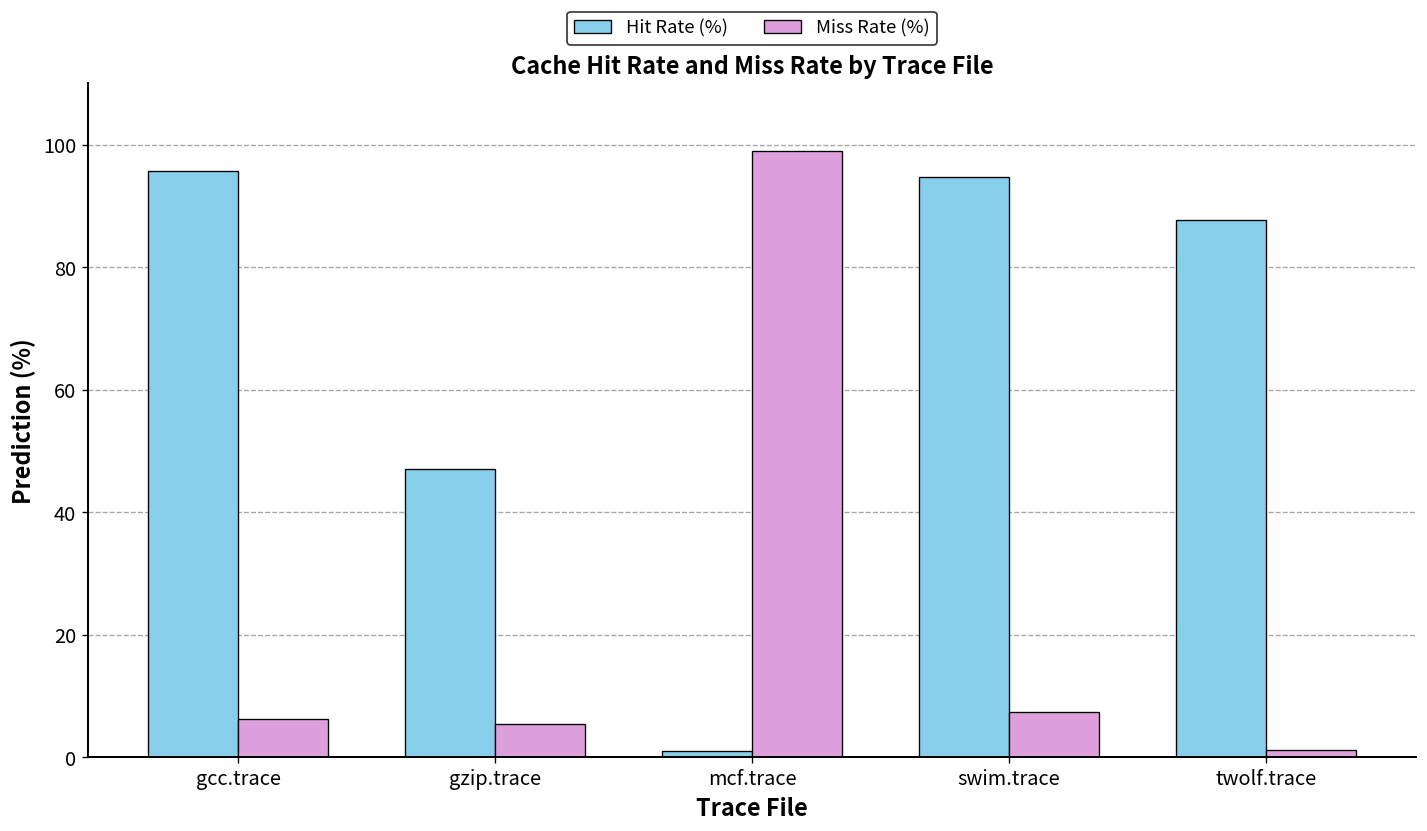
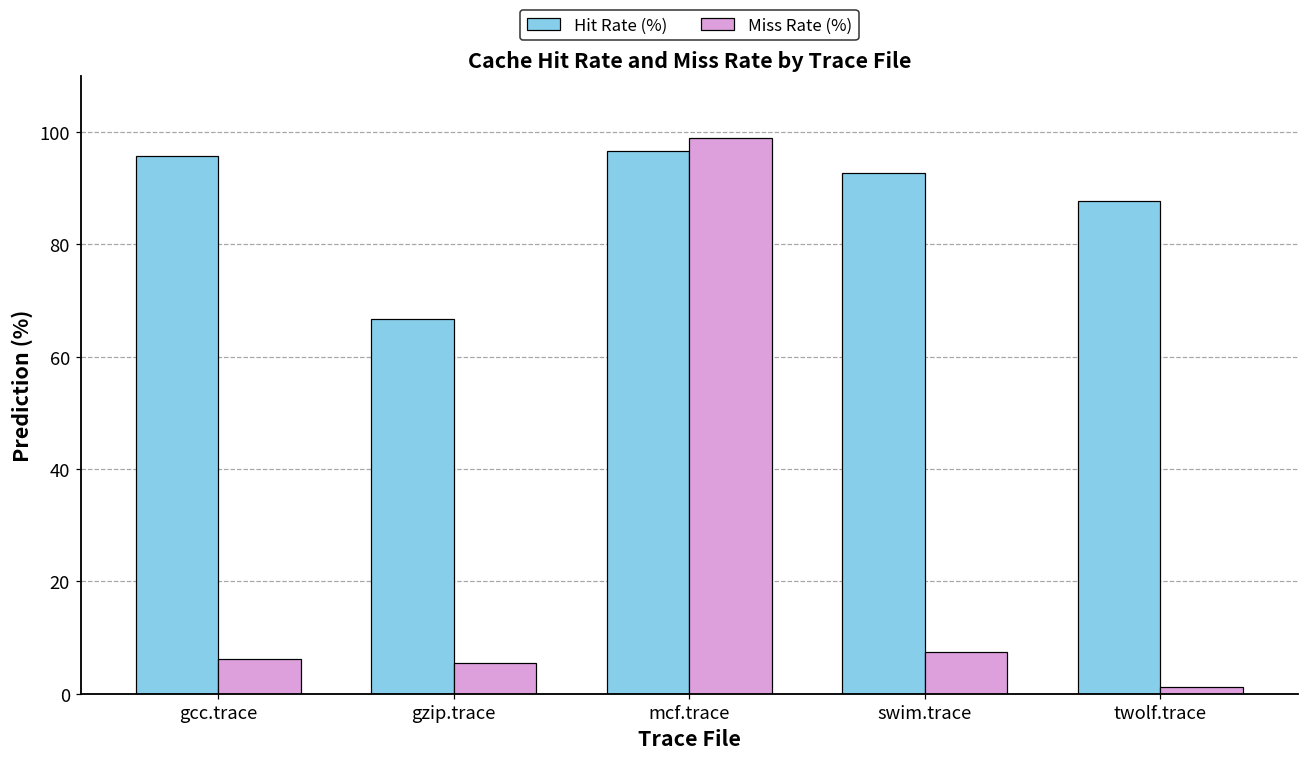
  {
    "Hit Rate (%)": {
      "gcc.trace": 96,
-     "gzip.trace": 47,
-     "mcf.trace": 1,
-     "swim.trace": 95,
+     "gzip.trace": 67,
+     "mcf.trace": 97,
+     "swim.trace": 93,
      "twolf.trace": 88
    },
    "Miss Rate (%)": {
      "gcc.trace": 6,
      "gzip.trace": 5,
      "mcf.trace": 99,
      "swim.trace": 7,
      "twolf.trace": 1
    }
  }
